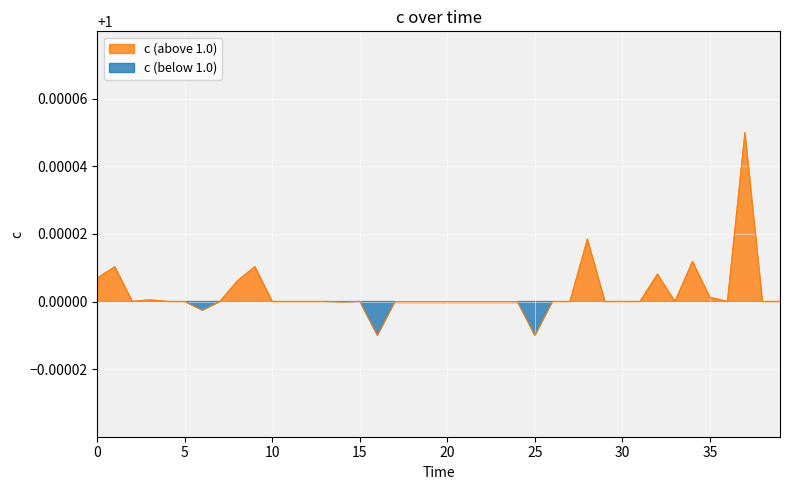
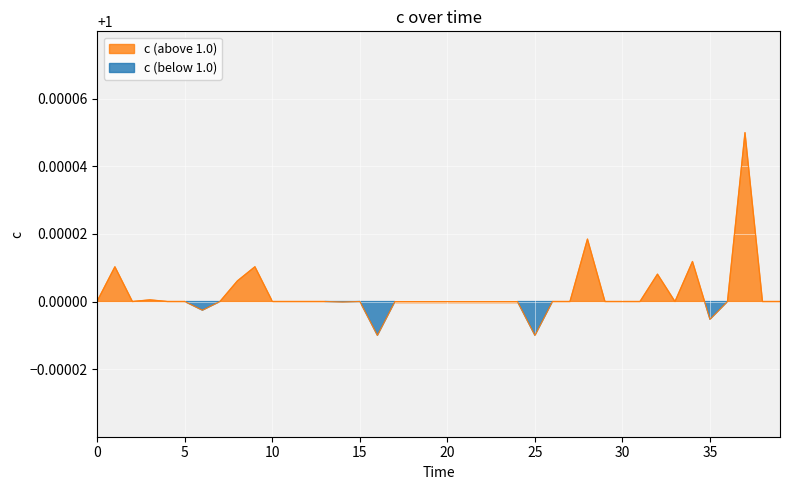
  {
-   "0": 1.000007,
+   "0": 1.000000,
    "5": 1.000000,
    "10": 1.000000,
    "15": 1.000000,
    "20": 1.000000,
    "25": 0.999990,
    "30": 1.000000,
-   "35": 1.000001
+   "35": 0.999995
  }
